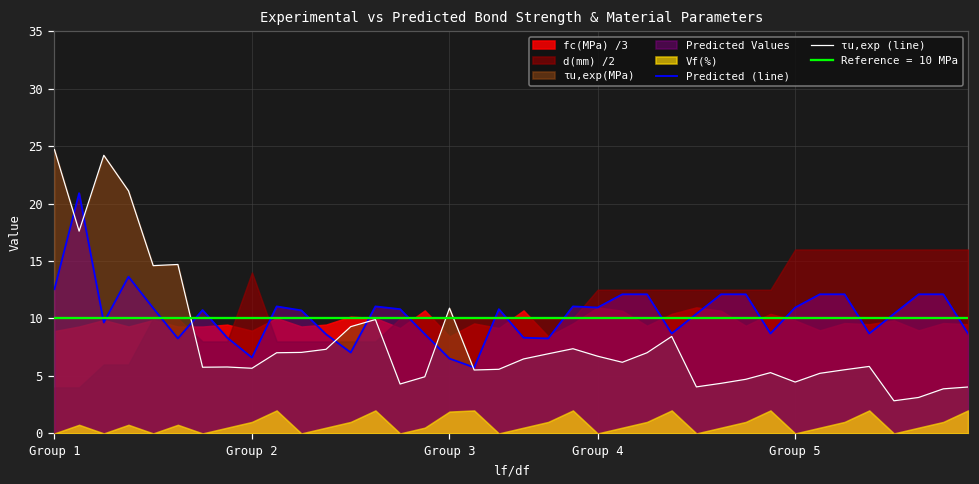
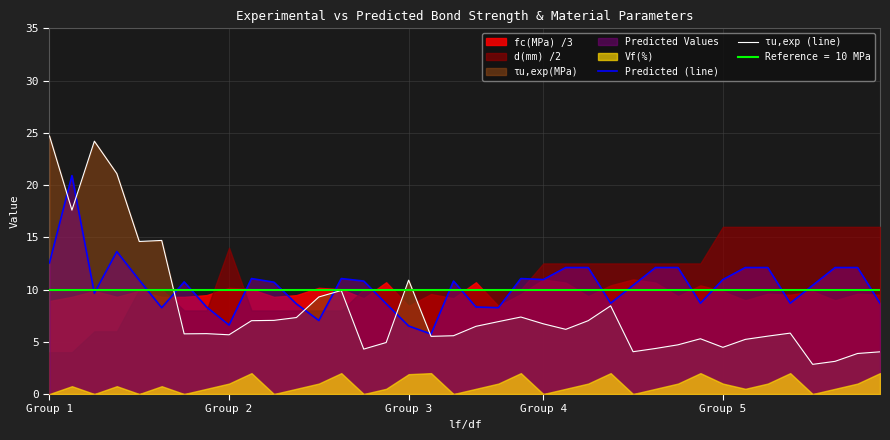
  {
    "fc(MPa) /3": {
      "Group 1": 8.9,
-     "Group 2": 8.9,
+     "Group 2": 10.2,
      "Group 3": 8.4,
      "Group 5": 9.8
    },
    "d(mm) /2": {
      "Group 1": 4.0,
      "Group 2": 14.0,
      "Group 3": 10.0,
      "Group 4": 12.5,
      "Group 5": 16.0
    },
    "τu,exp(MPa)": {
      "Group 1": 24.7,
      "Group 2": 5.7,
      "Group 3": 10.9,
      "Group 4": 6.7,
      "Group 5": 4.5
    },
    "Predicted Values": {
      "Group 1": 12.5,
      "Group 2": 6.6,
      "Group 3": 6.5,
      "Group 5": 11.0
    },
    "Vf(%)": {
      "Group 1": 0,
      "Group 2": 1,
      "Group 3": 2,
      "Group 4": 0,
-     "Group 5": 0
+     "Group 5": 1
    }
  }
